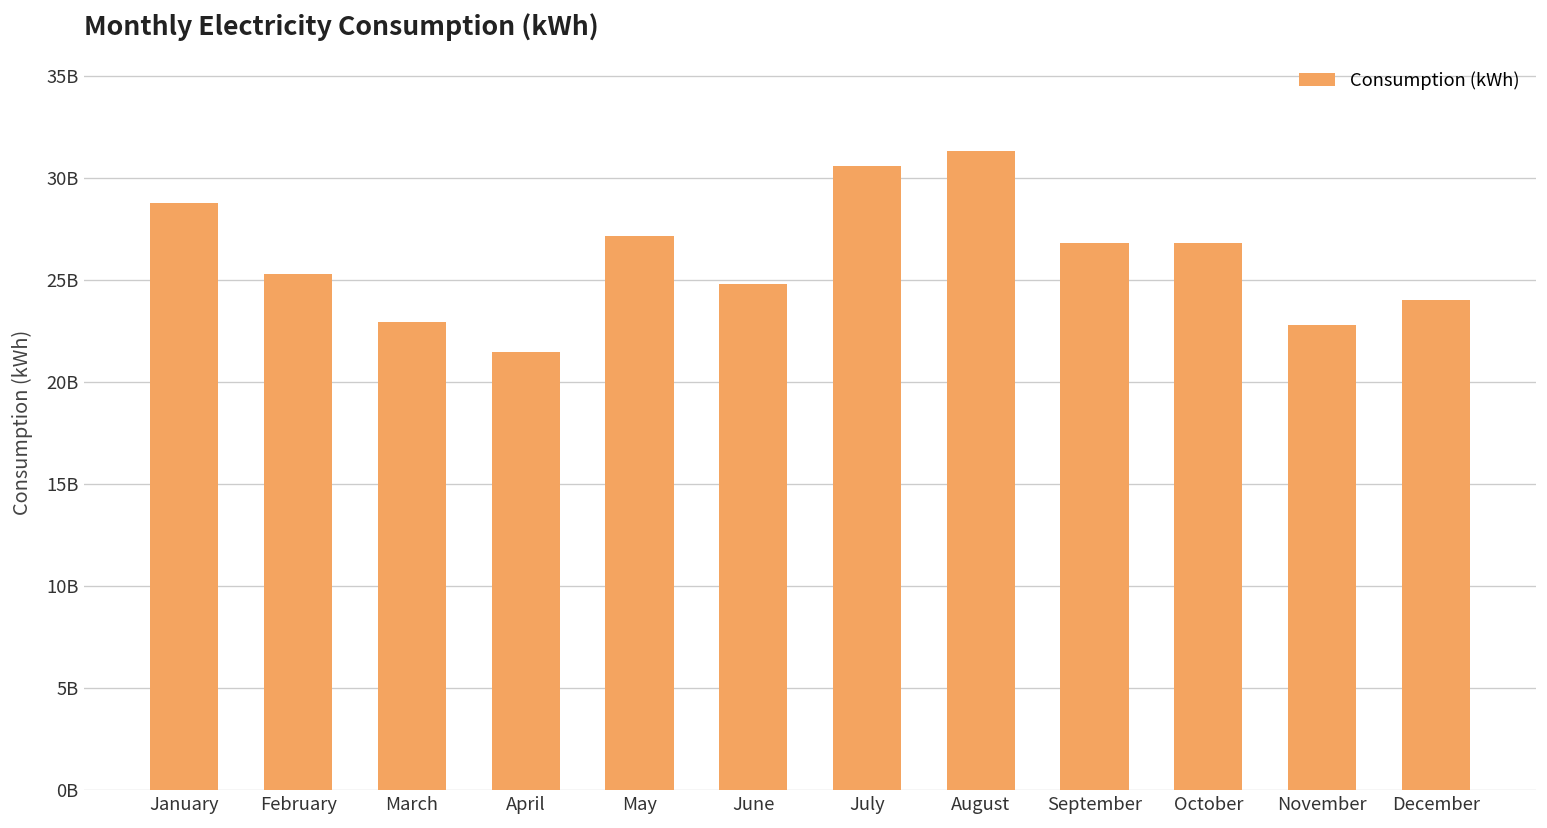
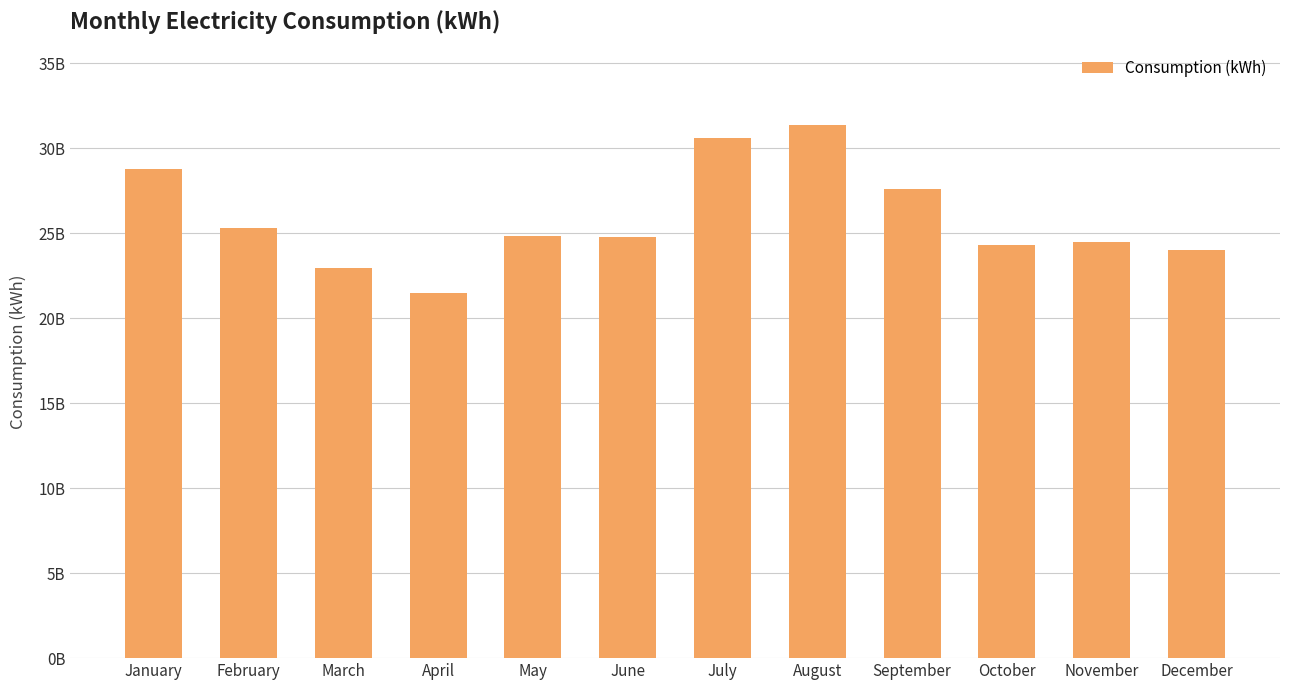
  {
    "January": 28800000000,
    "February": 25300000000,
    "March": 23000000000,
    "April": 21500000000,
-   "May": 27100000000,
+   "May": 24800000000,
    "June": 24800000000,
    "July": 30600000000,
    "August": 31300000000,
-   "September": 26800000000,
-   "October": 26800000000,
-   "November": 22800000000,
+   "September": 27600000000,
+   "October": 24300000000,
+   "November": 24400000000,
    "December": 24000000000
  }
